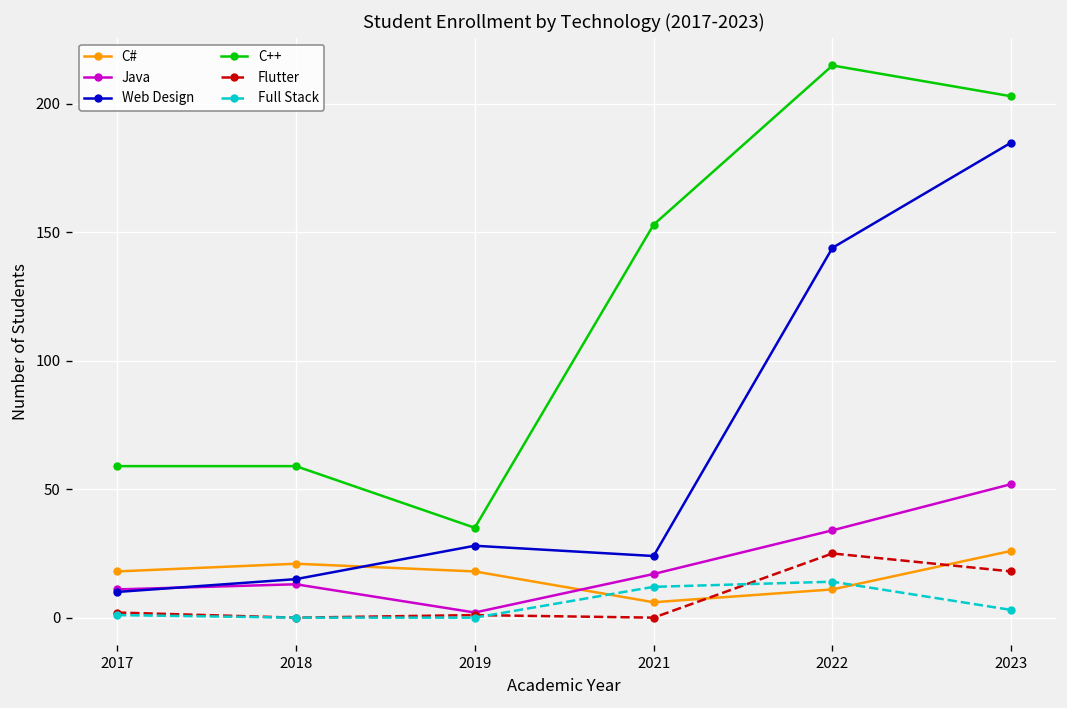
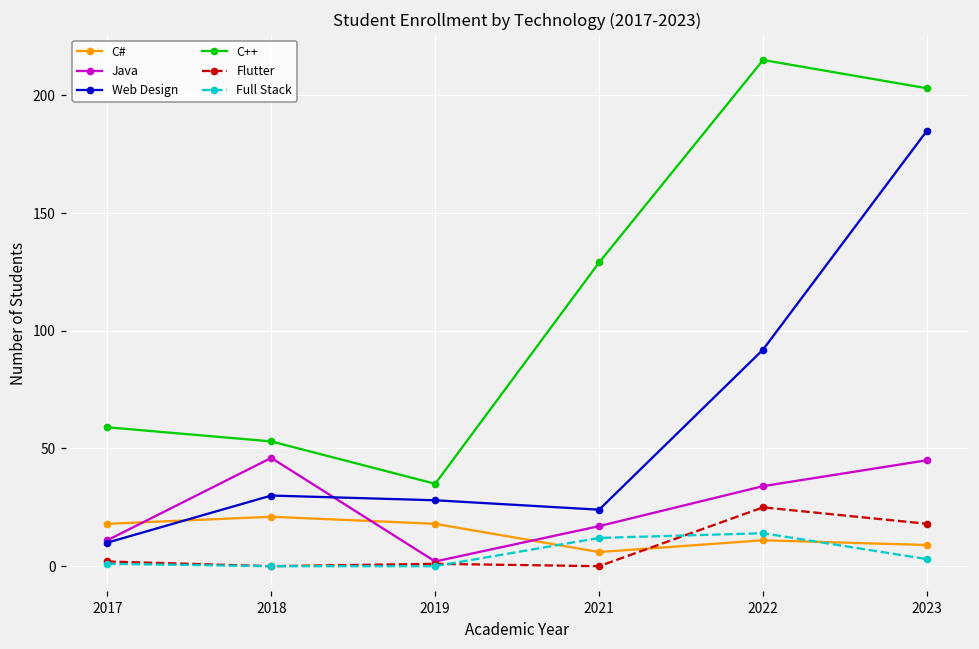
  {
    "C#": {
      "2017": 18,
      "2018": 21,
      "2019": 18,
      "2021": 6,
      "2022": 11,
-     "2023": 26
+     "2023": 9
    },
    "Java": {
-     "2018": 13,
+     "2018": 46,
      "2021": 17,
      "2022": 34,
-     "2023": 52
+     "2023": 45
    },
    "Web Design": {
-     "2018": 15,
+     "2018": 30,
      "2019": 28,
      "2021": 24,
-     "2022": 144,
+     "2022": 92,
      "2023": 185
    },
    "C++": {
      "2017": 59,
-     "2018": 59,
+     "2018": 53,
      "2019": 35,
-     "2021": 153,
+     "2021": 129,
      "2022": 215,
      "2023": 203
    },
    "Flutter": {
      "2021": 0,
      "2022": 25,
      "2023": 18
    },
    "Full Stack": {
      "2021": 12,
      "2022": 14,
      "2023": 3
    }
  }
